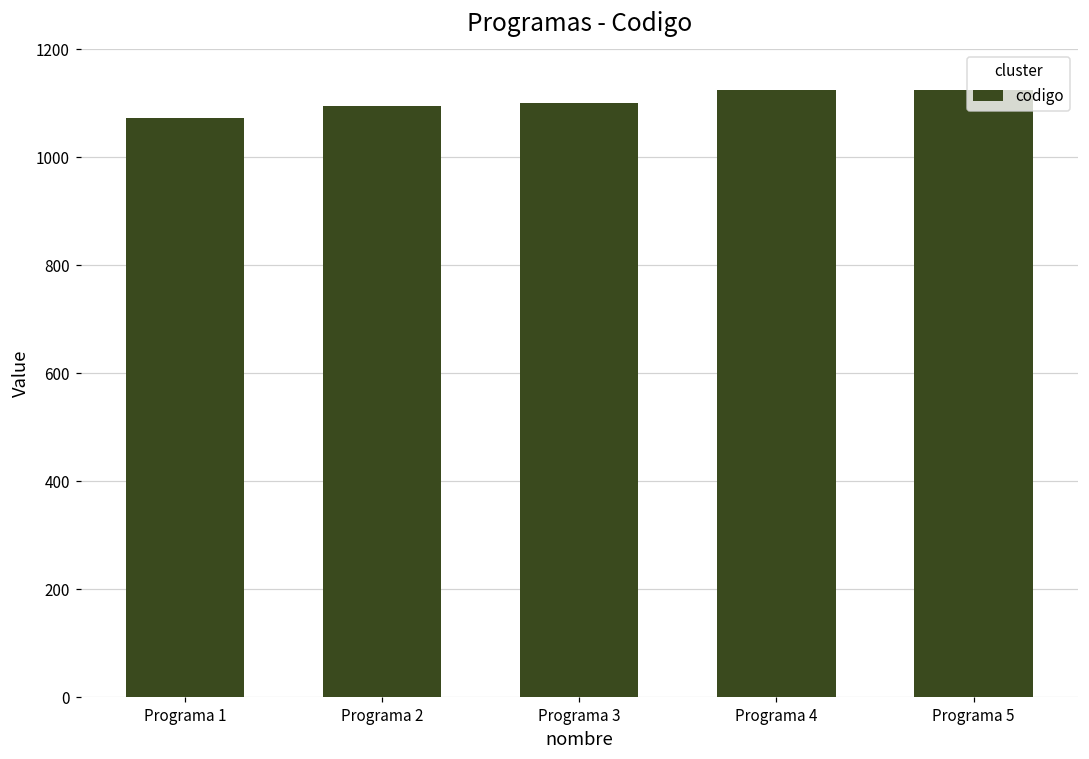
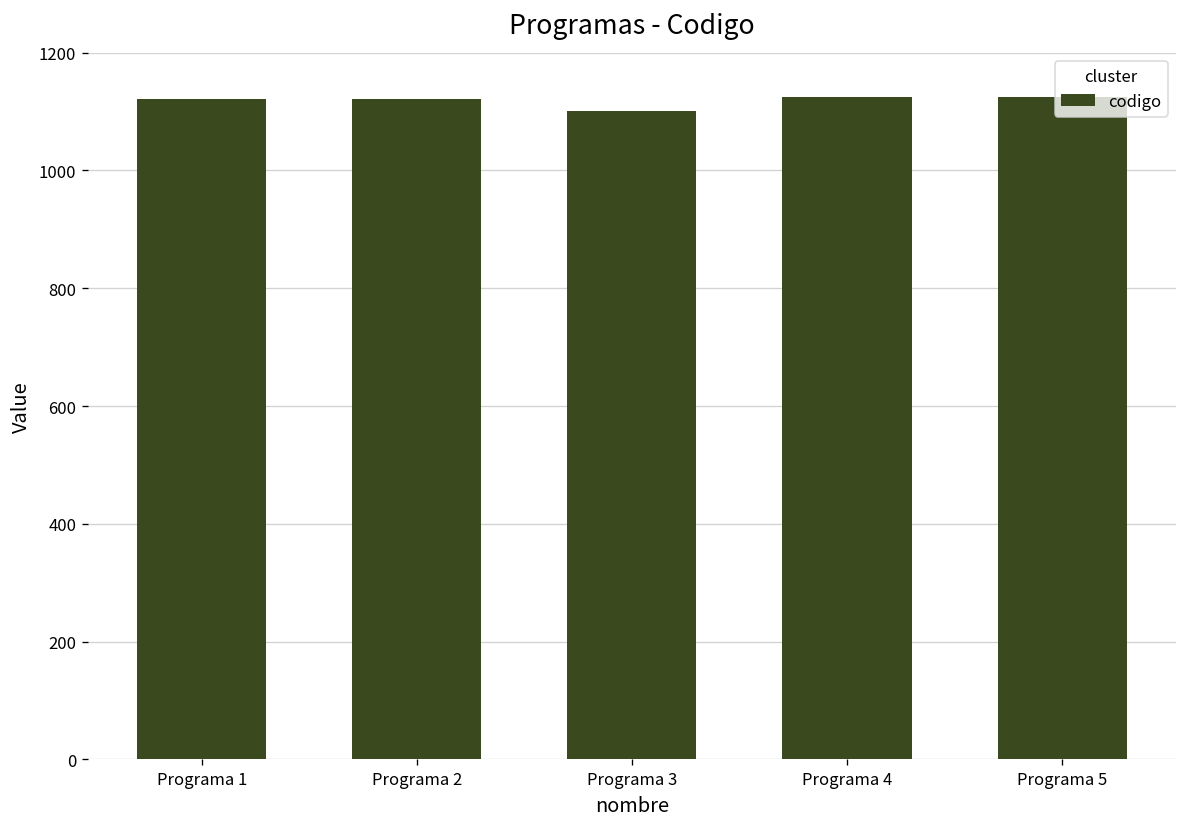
  {
-   "Programa 1": 1070,
-   "Programa 2": 1100,
+   "Programa 1": 1120,
+   "Programa 2": 1120,
    "Programa 3": 1100,
    "Programa 4": 1120
  }
